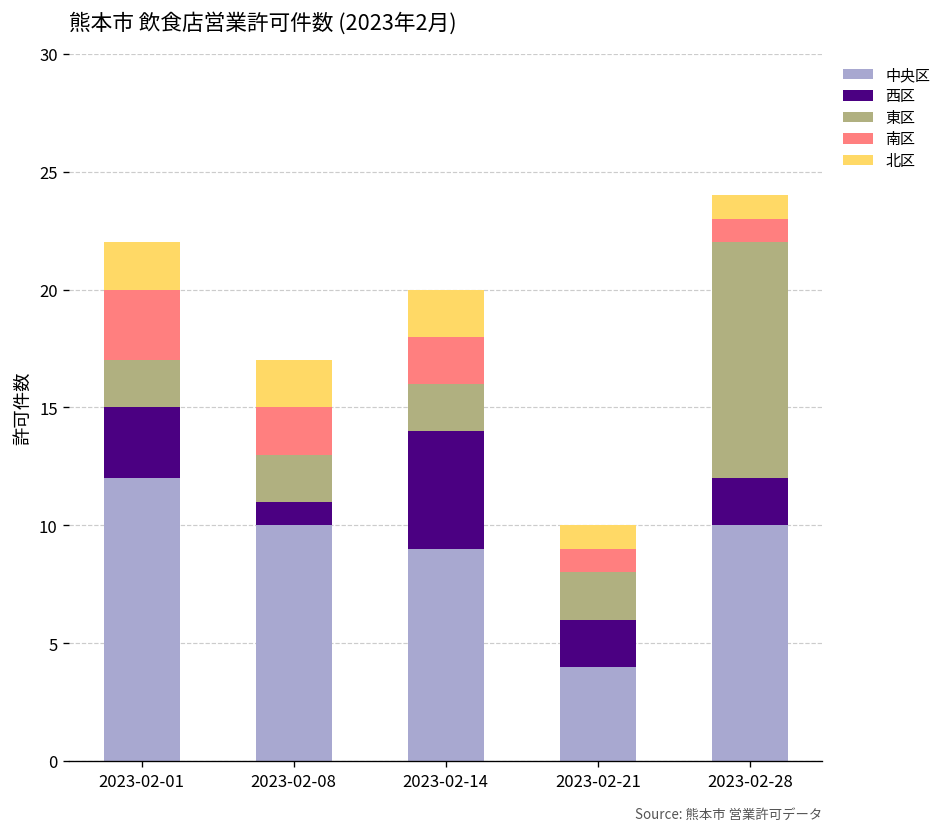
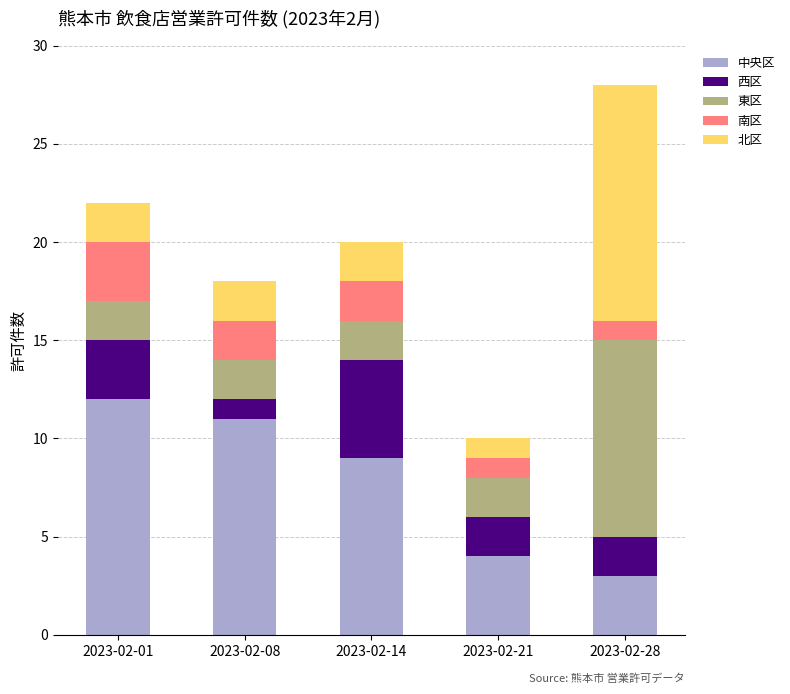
  {
    "中央区": {
      "2023-02-01": 12,
-     "2023-02-08": 10,
+     "2023-02-08": 11,
      "2023-02-14": 9,
      "2023-02-21": 4,
-     "2023-02-28": 10
+     "2023-02-28": 3
    },
    "西区": {
      "2023-02-01": 3,
      "2023-02-08": 1,
      "2023-02-14": 5,
      "2023-02-21": 2,
      "2023-02-28": 2
    },
    "東区": {
      "2023-02-01": 2,
      "2023-02-08": 2,
      "2023-02-14": 2,
      "2023-02-21": 2,
      "2023-02-28": 10
    },
    "南区": {
      "2023-02-01": 3,
      "2023-02-08": 2,
      "2023-02-14": 2,
      "2023-02-21": 1,
      "2023-02-28": 1
    },
    "北区": {
      "2023-02-01": 2,
      "2023-02-08": 2,
      "2023-02-14": 2,
      "2023-02-21": 1,
-     "2023-02-28": 1
+     "2023-02-28": 12
    }
  }
